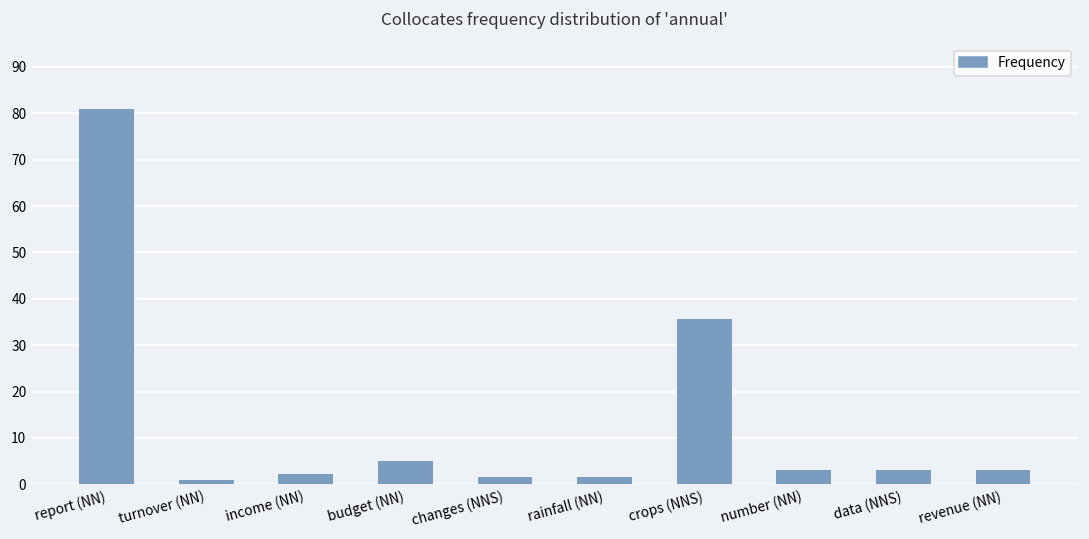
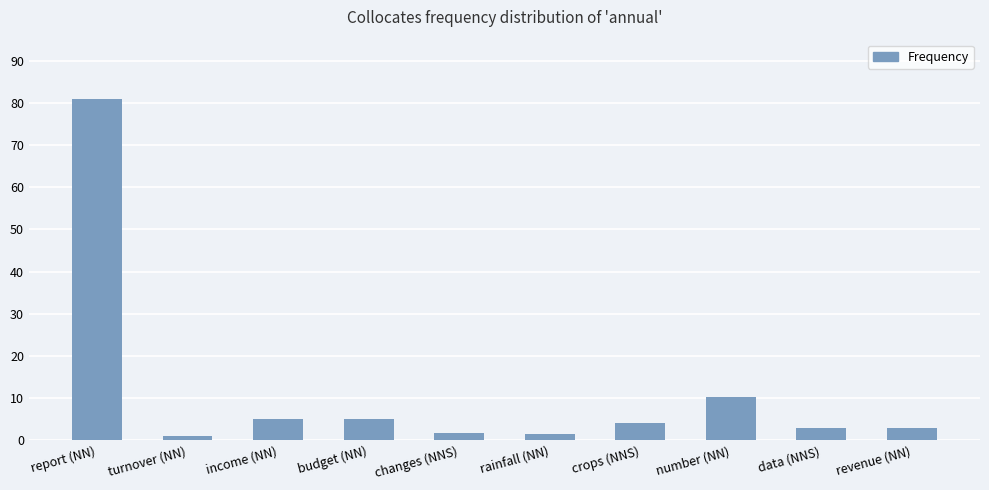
  {
    "report (NN)": 81,
    "turnover (NN)": 1,
-   "income (NN)": 2,
+   "income (NN)": 5,
    "budget (NN)": 5,
    "changes (NNS)": 2,
    "rainfall (NN)": 2,
-   "crops (NNS)": 36,
-   "number (NN)": 3,
+   "crops (NNS)": 4,
+   "number (NN)": 10,
    "data (NNS)": 3,
    "revenue (NN)": 3
  }
